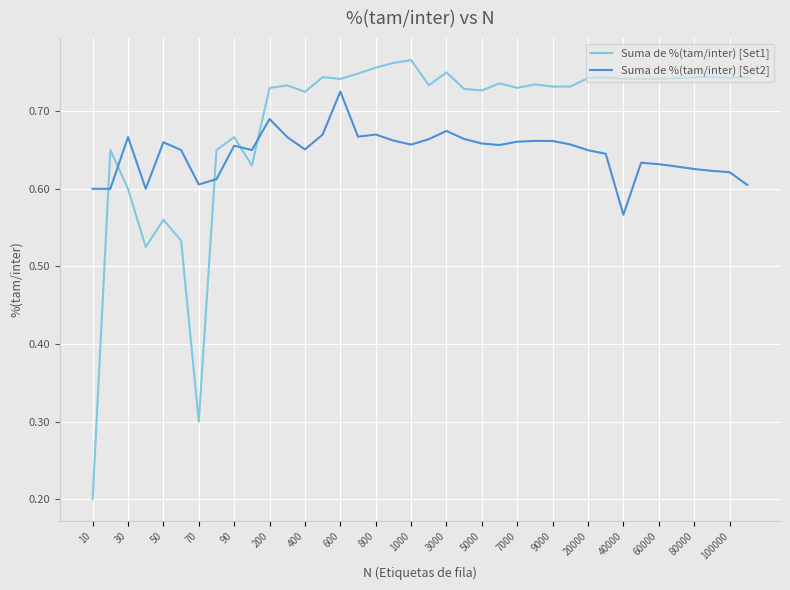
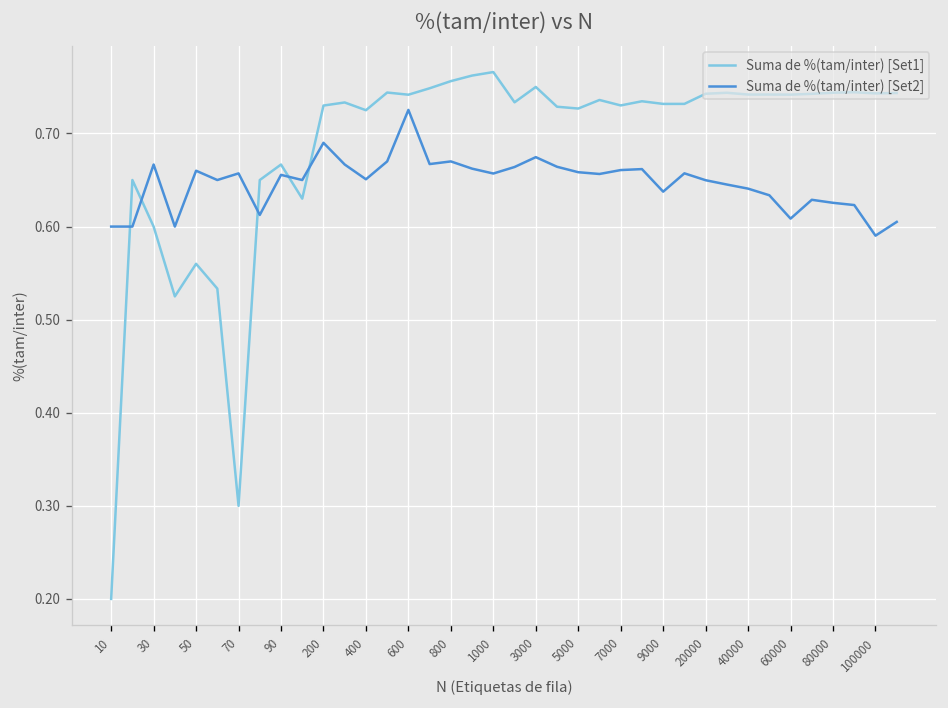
  {
    "Suma de %(tam/inter) [Set1]": {
      "10": 0.20,
      "30": 0.60,
      "50": 0.56,
      "70": 0.30,
      "90": 0.67,
      "200": 0.73,
      "400": 0.73,
      "600": 0.74,
      "800": 0.76,
      "1000": 0.77,
      "3000": 0.75,
      "5000": 0.73,
      "7000": 0.73,
      "9000": 0.73
    },
    "Suma de %(tam/inter) [Set2]": {
      "10": 0.60,
      "30": 0.67,
      "50": 0.66,
-     "70": 0.61,
+     "70": 0.66,
      "90": 0.66,
      "200": 0.69,
      "400": 0.65,
      "600": 0.73,
      "800": 0.67,
      "1000": 0.66,
      "3000": 0.67,
      "5000": 0.66,
      "7000": 0.66,
-     "9000": 0.66,
+     "9000": 0.64,
      "20000": 0.65,
-     "40000": 0.57,
-     "60000": 0.63,
+     "40000": 0.64,
+     "60000": 0.61,
      "80000": 0.63,
-     "100000": 0.62
+     "100000": 0.59
    }
  }
